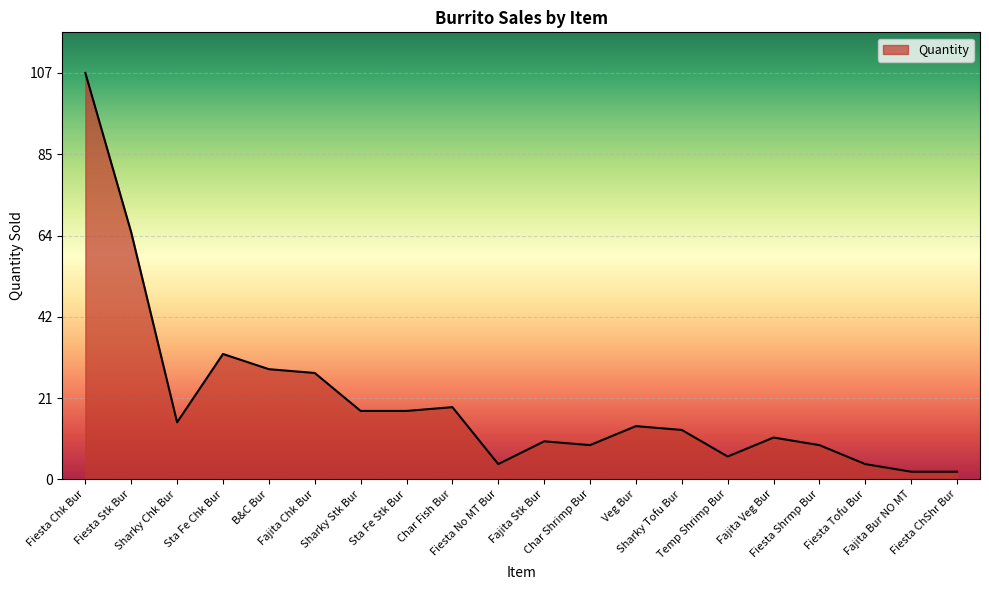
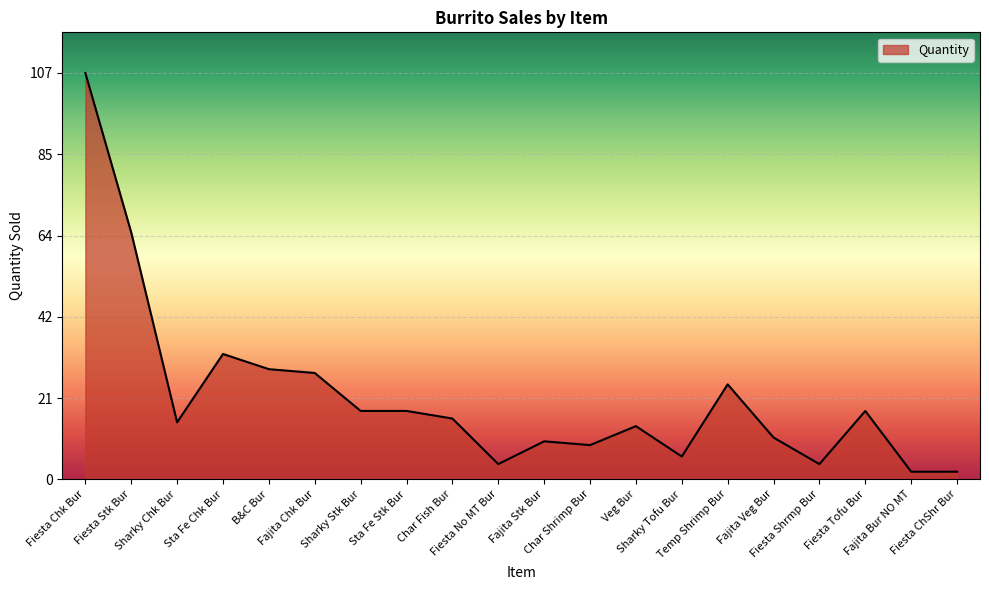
  {
    "Fiesta Chk Bur": 107,
    "Fiesta Stk Bur": 65,
    "Sharky Chk Bur": 15,
    "Sta Fe Chk Bur": 33,
    "B&C Bur": 29,
    "Fajita Chk Bur": 28,
    "Sharky Stk Bur": 18,
    "Sta Fe Stk Bur": 18,
-   "Char Fish Bur": 19,
+   "Char Fish Bur": 16,
    "Fiesta No MT Bur": 4,
    "Fajita Stk Bur": 10,
    "Char Shrimp Bur": 9,
    "Veg Bur": 14,
-   "Sharky Tofu Bur": 13,
-   "Temp Shrimp Bur": 6,
+   "Sharky Tofu Bur": 6,
+   "Temp Shrimp Bur": 25,
    "Fajita Veg Bur": 11,
-   "Fiesta Shrmp Bur": 9,
-   "Fiesta Tofu Bur": 4,
+   "Fiesta Shrmp Bur": 4,
+   "Fiesta Tofu Bur": 18,
    "Fajita Bur NO MT": 2,
    "Fiesta ChShr Bur": 2
  }
